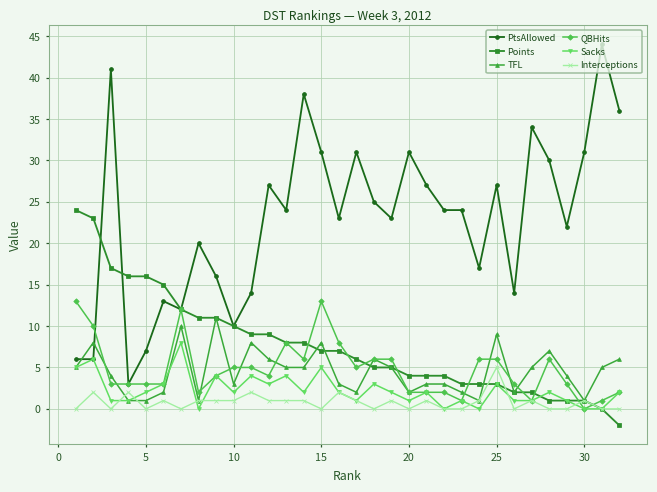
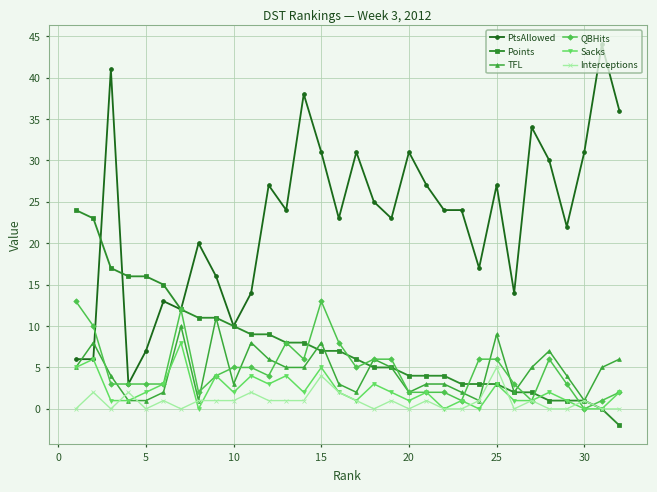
  {
    "Interceptions": {
      "5": 0,
      "10": 1,
-     "15": 0,
+     "15": 4,
      "20": 0,
      "25": 5
    }
  }
